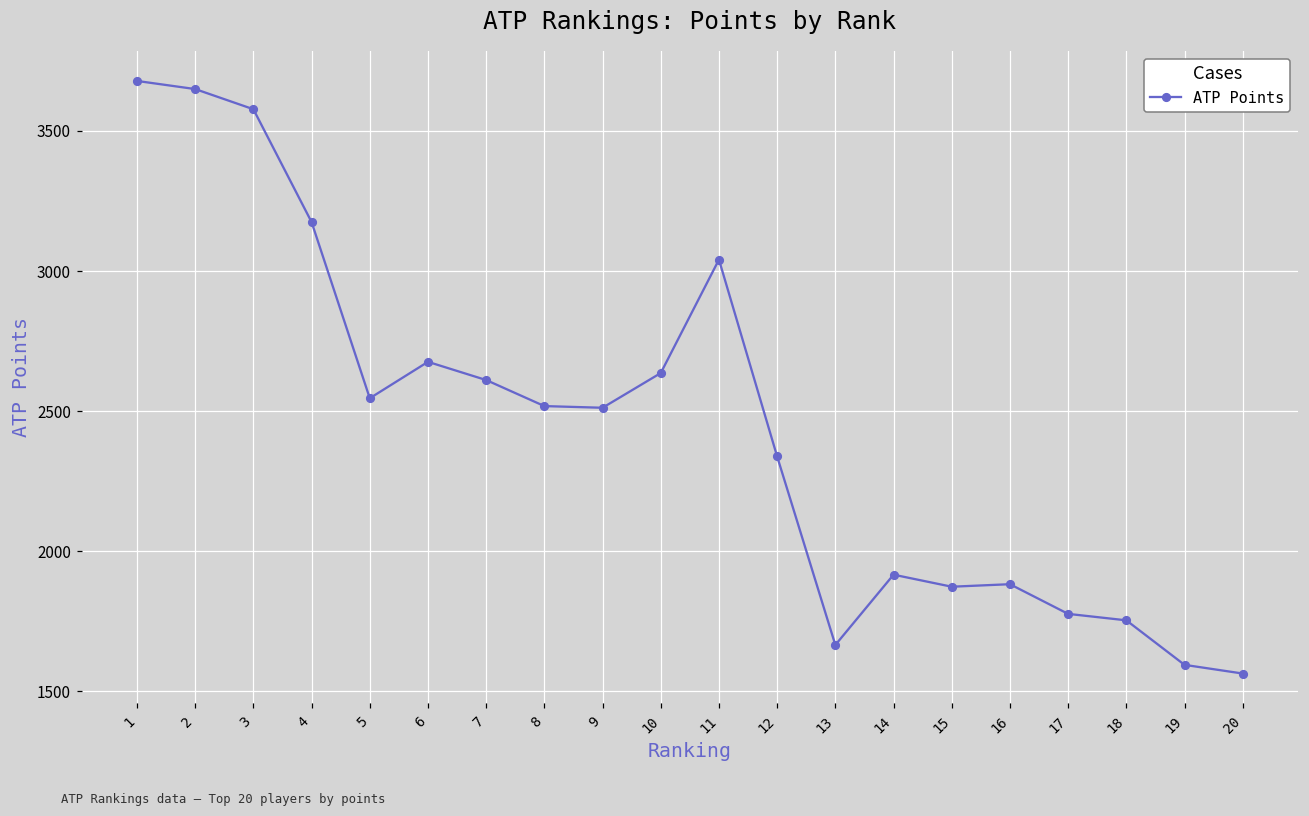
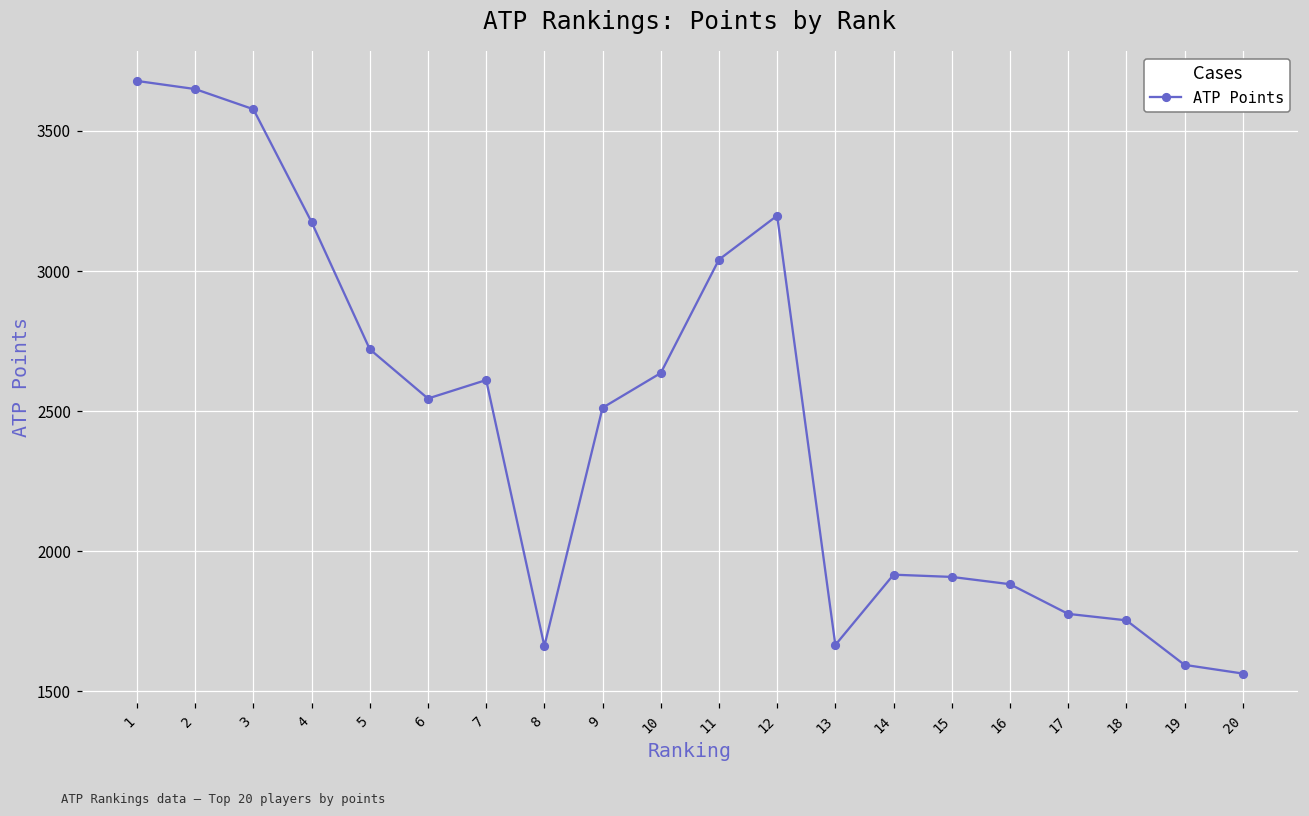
  {
    "1": 3680,
    "2": 3650,
    "3": 3580,
    "4": 3170,
-   "5": 2550,
-   "6": 2680,
+   "5": 2720,
+   "6": 2540,
    "7": 2610,
-   "8": 2520,
+   "8": 1660,
    "9": 2510,
    "10": 2640,
    "11": 3040,
-   "12": 2340,
+   "12": 3200,
    "13": 1660,
    "14": 1920,
-   "15": 1870,
+   "15": 1910,
    "16": 1880,
    "17": 1780,
    "18": 1750,
    "19": 1590,
    "20": 1560
  }
